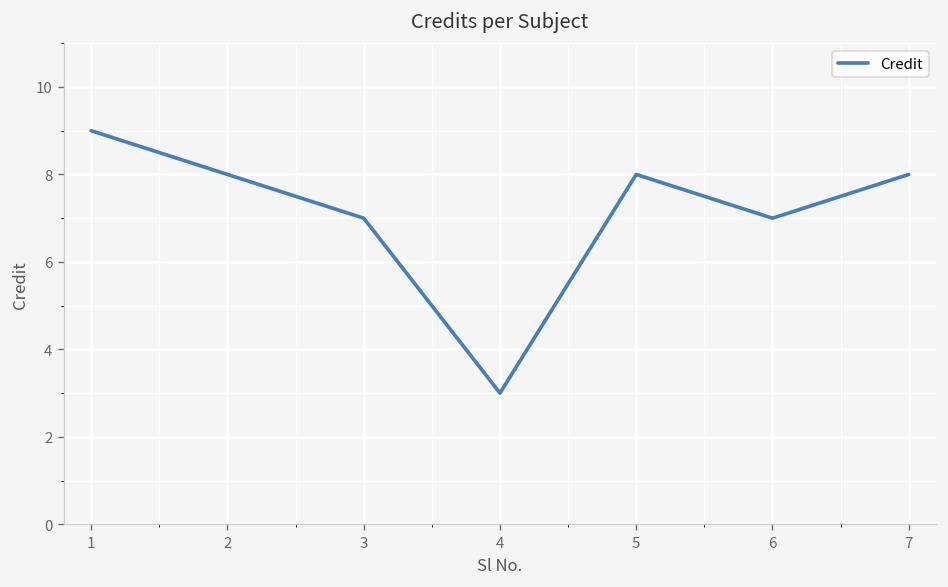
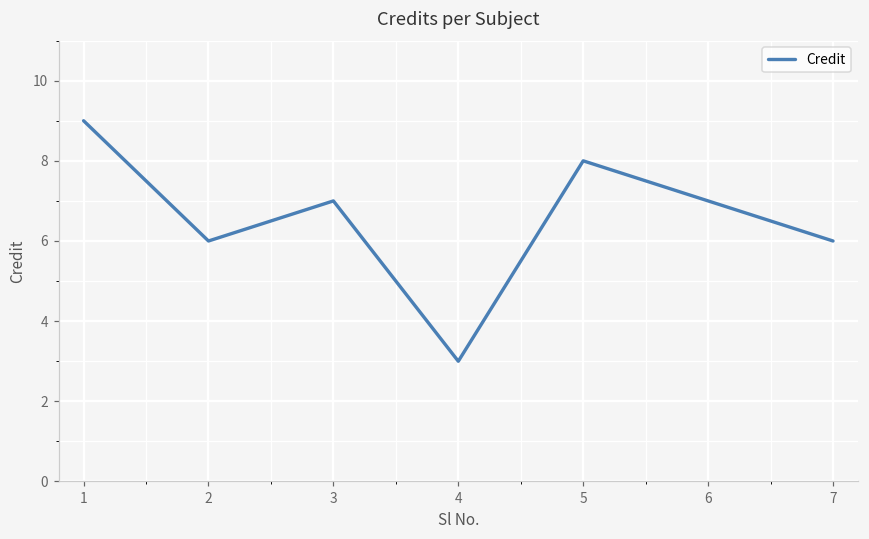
  {
    "1": 9,
-   "2": 8,
+   "2": 6,
    "3": 7,
    "4": 3,
    "5": 8,
    "6": 7,
-   "7": 8
+   "7": 6
  }
